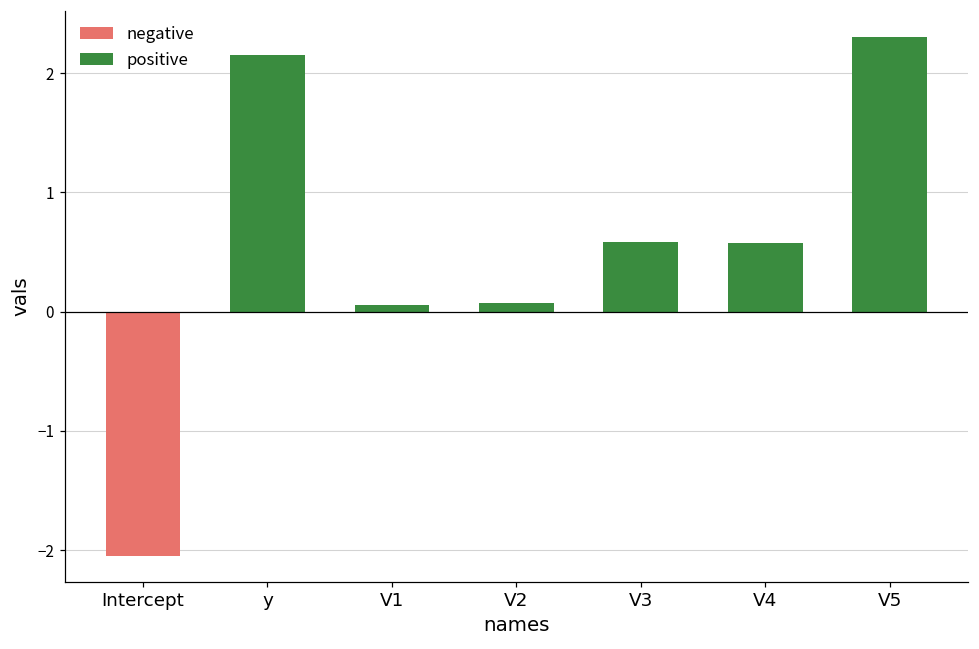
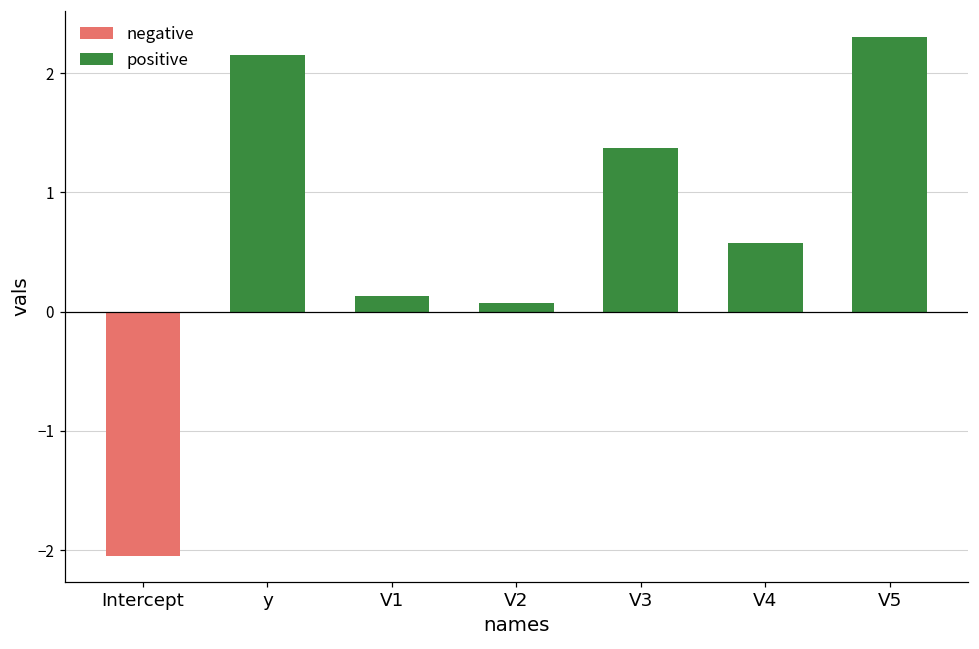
  {
    "negative": {
      "Intercept": -2.04
    },
    "positive": {
      "y": 2.15,
-     "V1": 0.05,
+     "V1": 0.13,
      "V2": 0.07,
-     "V3": 0.58,
+     "V3": 1.37,
      "V4": 0.58,
      "V5": 2.30
    }
  }
